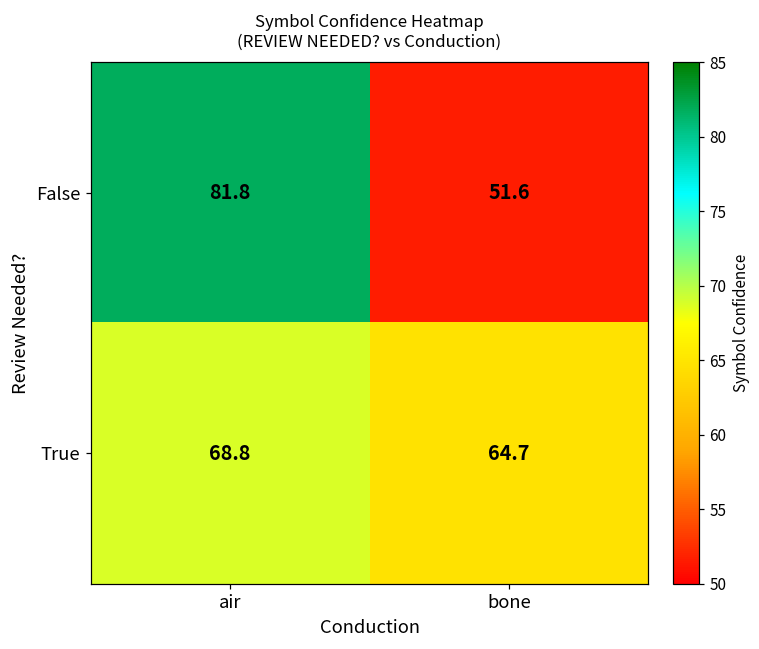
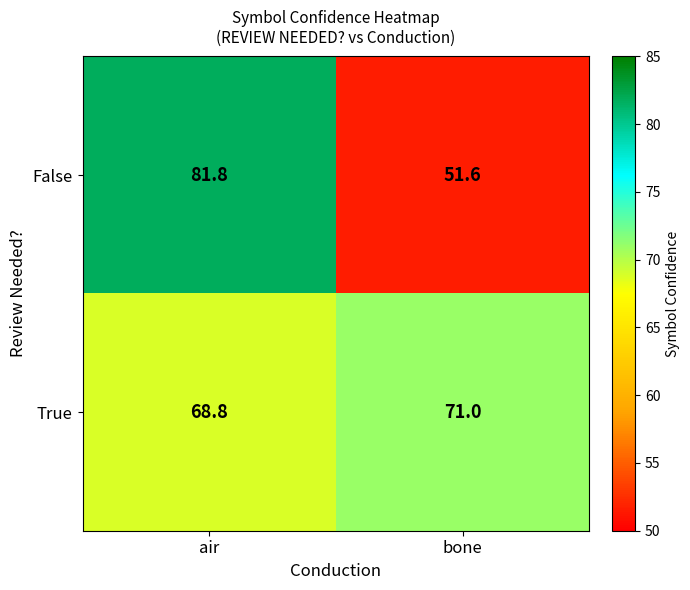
  {
    "False": {
      "air": 81.8,
      "bone": 51.6
    },
    "True": {
      "air": 68.8,
-     "bone": 64.7
+     "bone": 71.0
    }
  }
